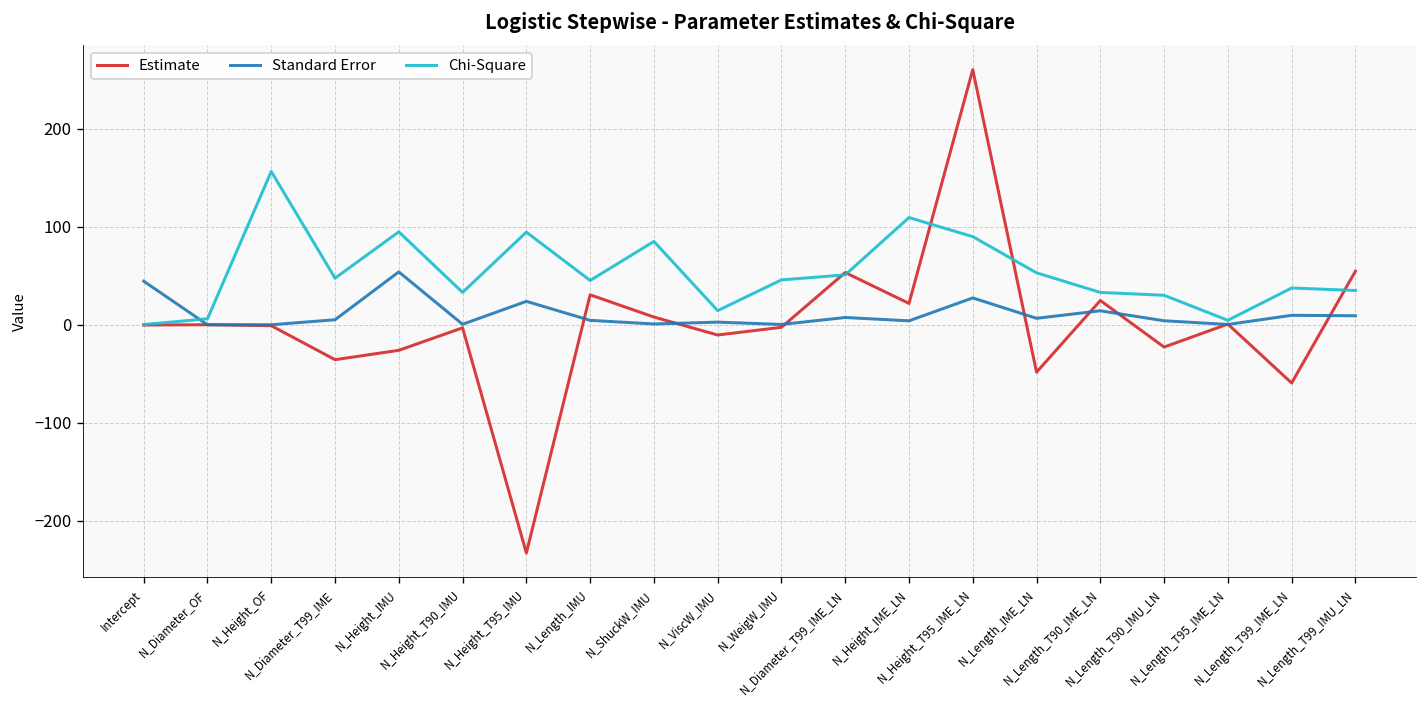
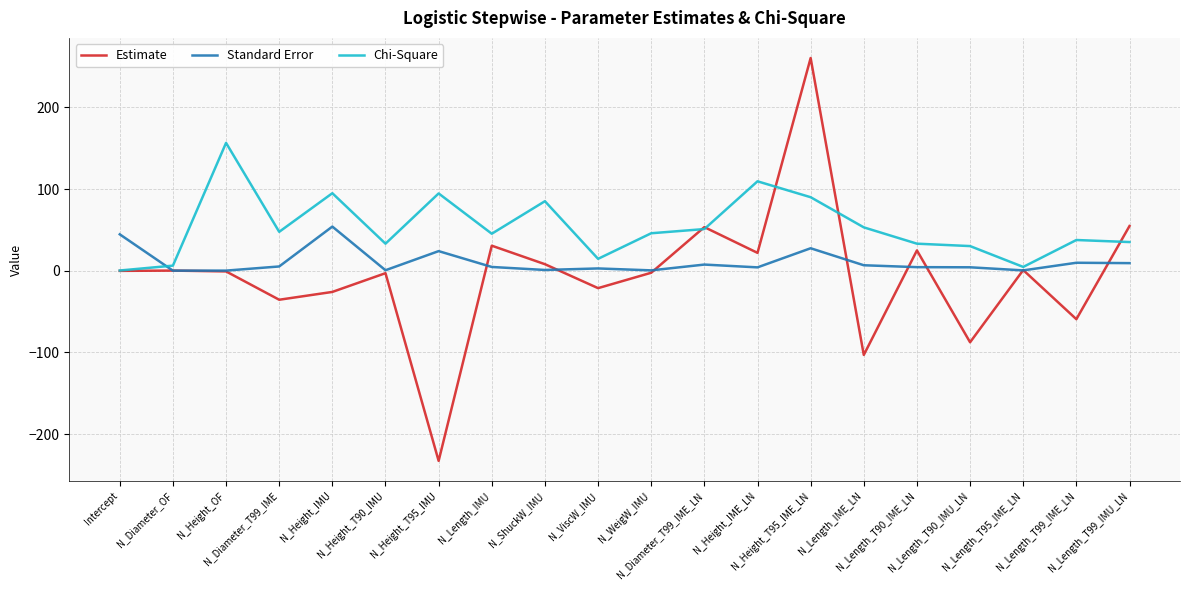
  {
    "Estimate": {
      "N_Diameter_T99_IME": -40,
      "N_Height_IMU": -30,
      "N_Height_T90_IMU": 0,
      "N_Height_T95_IMU": -230,
      "N_Length_IMU": 30,
      "N_ShuckW_IMU": 10,
-     "N_ViscW_IMU": -10,
+     "N_ViscW_IMU": -20,
      "N_Height_IME_LN": 20,
      "N_Height_T95_IME_LN": 260,
-     "N_Length_IME_LN": -50,
+     "N_Length_IME_LN": -100,
      "N_Length_T90_IME_LN": 20,
-     "N_Length_T90_IMU_LN": -20,
+     "N_Length_T90_IMU_LN": -90,
      "N_Length_T99_IME_LN": -60,
      "N_Length_T99_IMU_LN": 50
    },
    "Standard Error": {
      "Intercept": 40,
      "N_Diameter_T99_IME": 10,
      "N_Height_IMU": 50,
      "N_Height_T90_IMU": 0,
      "N_Height_T95_IMU": 20,
      "N_Length_IMU": 0,
      "N_ShuckW_IMU": 0,
      "N_ViscW_IMU": 0,
      "N_Diameter_T99_IME_LN": 10,
      "N_Height_IME_LN": 0,
      "N_Height_T95_IME_LN": 30,
      "N_Length_IME_LN": 10,
-     "N_Length_T90_IME_LN": 10,
+     "N_Length_T90_IME_LN": 0,
      "N_Length_T90_IMU_LN": 0,
      "N_Length_T99_IME_LN": 10,
      "N_Length_T99_IMU_LN": 10
    },
    "Chi-Square": {
      "N_Diameter_OF": 10,
      "N_Height_OF": 160,
      "N_Diameter_T99_IME": 50,
      "N_Height_IMU": 90,
      "N_Height_T90_IMU": 30,
      "N_Height_T95_IMU": 90,
      "N_Length_IMU": 50,
      "N_ShuckW_IMU": 90,
      "N_ViscW_IMU": 10,
      "N_WeigW_IMU": 50,
      "N_Height_IME_LN": 110,
      "N_Height_T95_IME_LN": 90,
      "N_Length_IME_LN": 50,
      "N_Length_T90_IME_LN": 30,
      "N_Length_T90_IMU_LN": 30,
      "N_Length_T95_IME_LN": 0,
      "N_Length_T99_IME_LN": 40,
      "N_Length_T99_IMU_LN": 40
    }
  }
